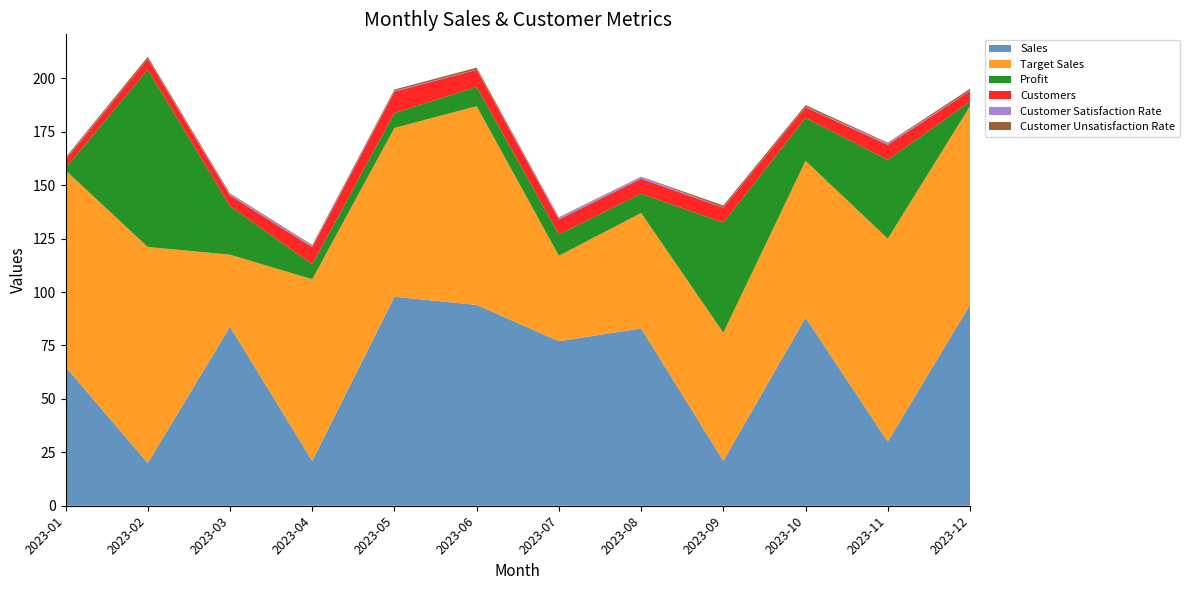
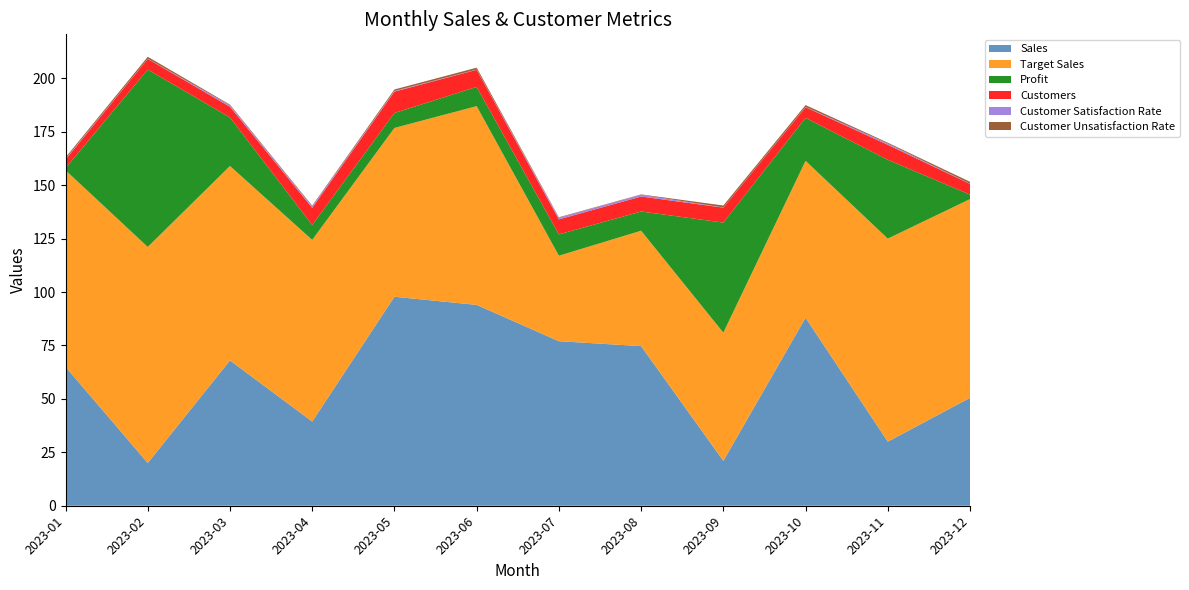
  {
    "Sales": {
      "2023-01": 65,
      "2023-02": 20,
-     "2023-03": 84,
-     "2023-04": 21,
+     "2023-03": 68,
+     "2023-04": 39,
      "2023-05": 98,
      "2023-06": 94,
      "2023-07": 77,
-     "2023-08": 83,
+     "2023-08": 75,
      "2023-09": 21,
      "2023-10": 88,
      "2023-11": 30,
-     "2023-12": 94
+     "2023-12": 51
    },
    "Target Sales": {
      "2023-02": 101,
-     "2023-03": 34,
+     "2023-03": 91,
      "2023-04": 85,
      "2023-05": 79,
      "2023-06": 93,
      "2023-07": 40,
      "2023-08": 54,
      "2023-09": 60,
      "2023-10": 73,
      "2023-11": 95,
      "2023-12": 93
    },
    "Profit": {
      "2023-02": 83,
      "2023-03": 23,
      "2023-04": 7,
      "2023-05": 7,
      "2023-06": 9,
      "2023-07": 10,
      "2023-08": 9,
      "2023-09": 52,
      "2023-10": 20,
      "2023-11": 37,
      "2023-12": 2
    }
  }
